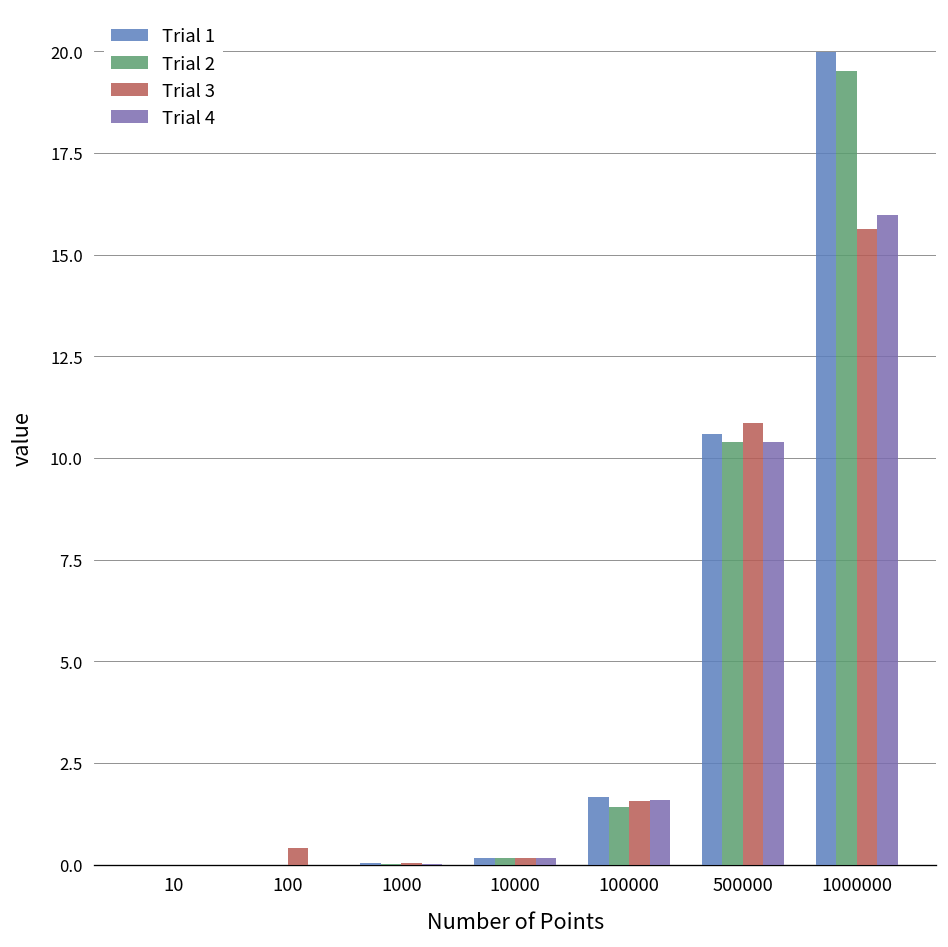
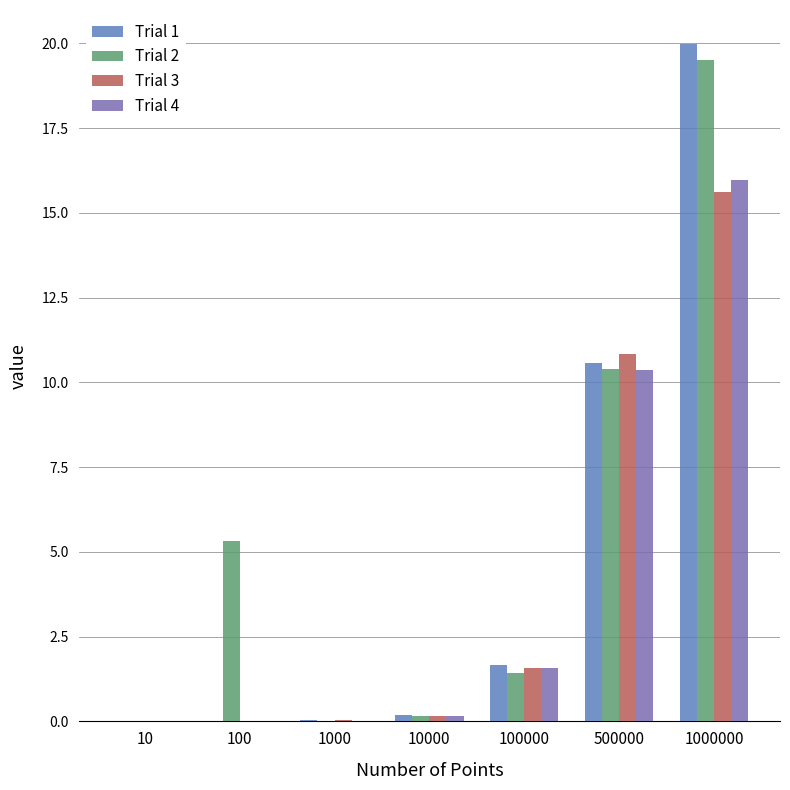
  {
    "Trial 2": {
      "10": 0.0,
-     "100": 0.0,
+     "100": 5.3,
      "10000": 0.2,
      "100000": 1.4,
      "500000": 10.4,
      "1000000": 19.5
    },
    "Trial 3": {
-     "100": 0.4,
+     "100": 0.0,
      "10000": 0.2,
      "100000": 1.6,
      "500000": 10.8,
      "1000000": 15.6
    }
  }
